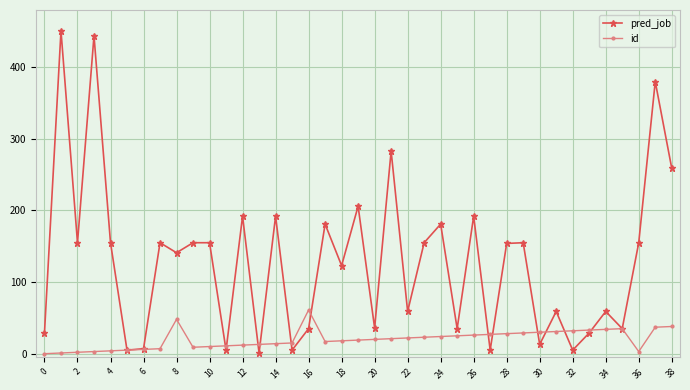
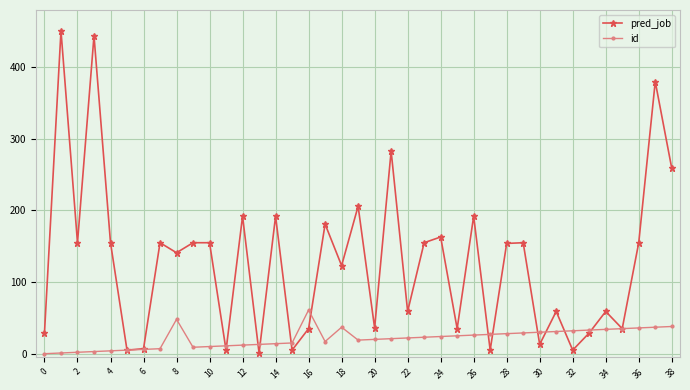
  {
    "pred_job": {
      "0": 30,
      "2": 160,
      "4": 160,
      "8": 140,
      "10": 160,
      "12": 190,
      "14": 190,
      "16": 40,
      "18": 120,
      "20": 40,
      "22": 60,
-     "24": 180,
+     "24": 160,
      "26": 190,
      "28": 150,
      "30": 10,
      "32": 10,
      "34": 60,
      "36": 160,
      "38": 260
    },
    "id": {
      "0": 0,
      "2": 0,
      "4": 0,
      "8": 50,
      "10": 10,
      "12": 10,
      "14": 10,
      "16": 60,
-     "18": 20,
+     "18": 40,
      "20": 20,
      "22": 20,
      "24": 20,
      "26": 30,
      "28": 30,
      "30": 30,
      "32": 30,
      "34": 30,
-     "36": 0,
+     "36": 40,
      "38": 40
    }
  }
